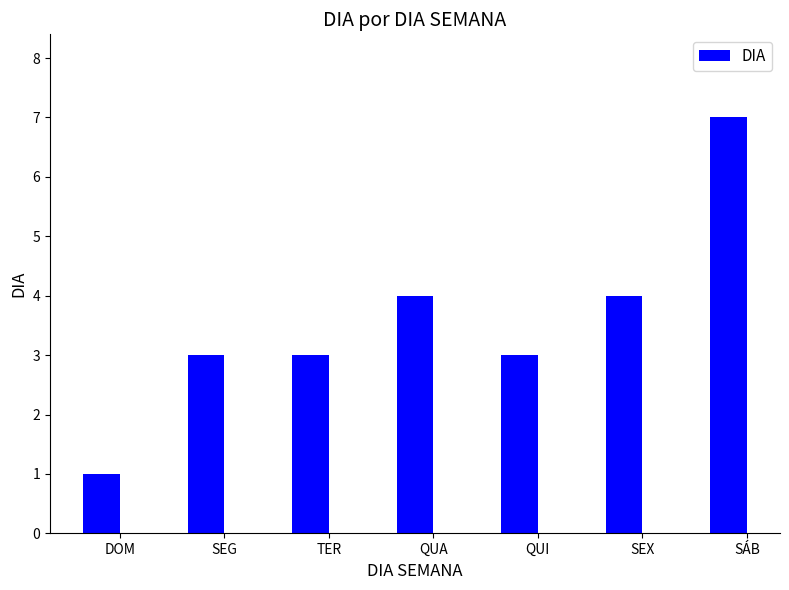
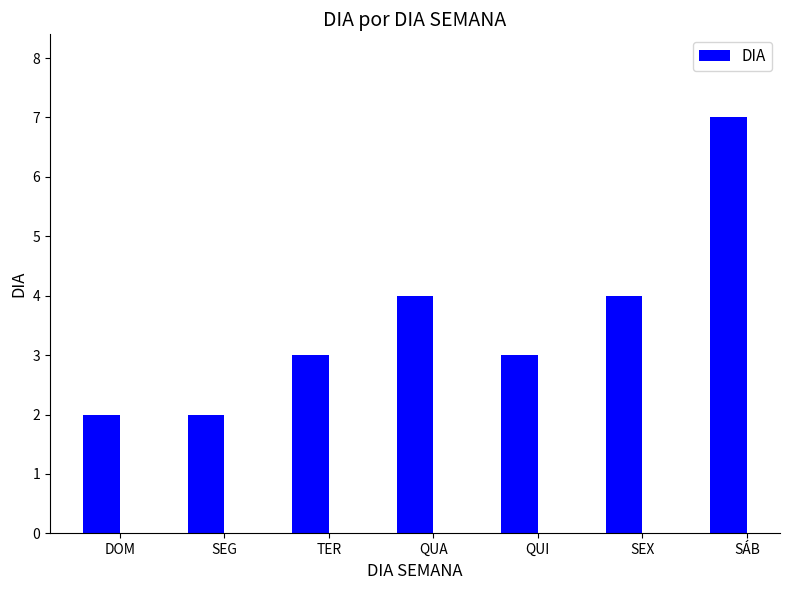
  {
-   "DOM": 1,
-   "SEG": 3,
+   "DOM": 2,
+   "SEG": 2,
    "TER": 3,
    "QUA": 4,
    "QUI": 3,
    "SEX": 4,
    "SÁB": 7
  }
